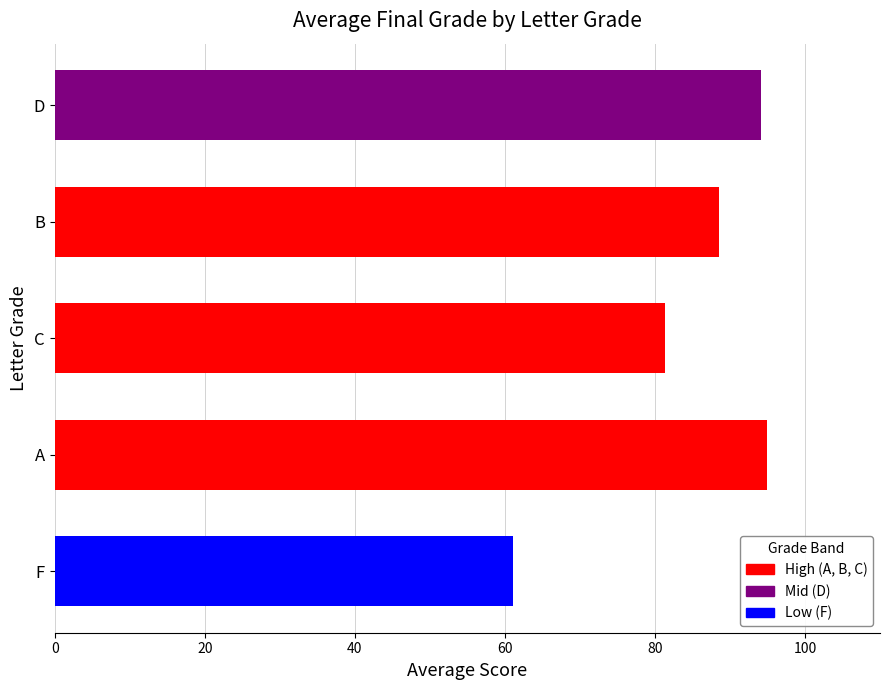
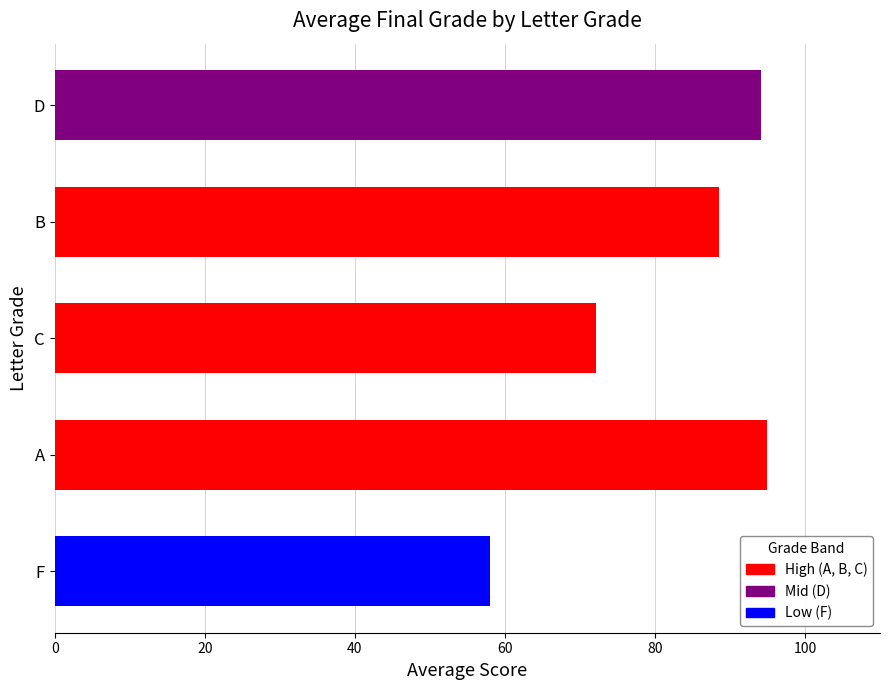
  {
    "D": 94,
    "B": 89,
-   "C": 81,
+   "C": 72,
    "A": 95,
-   "F": 61
+   "F": 58
  }
